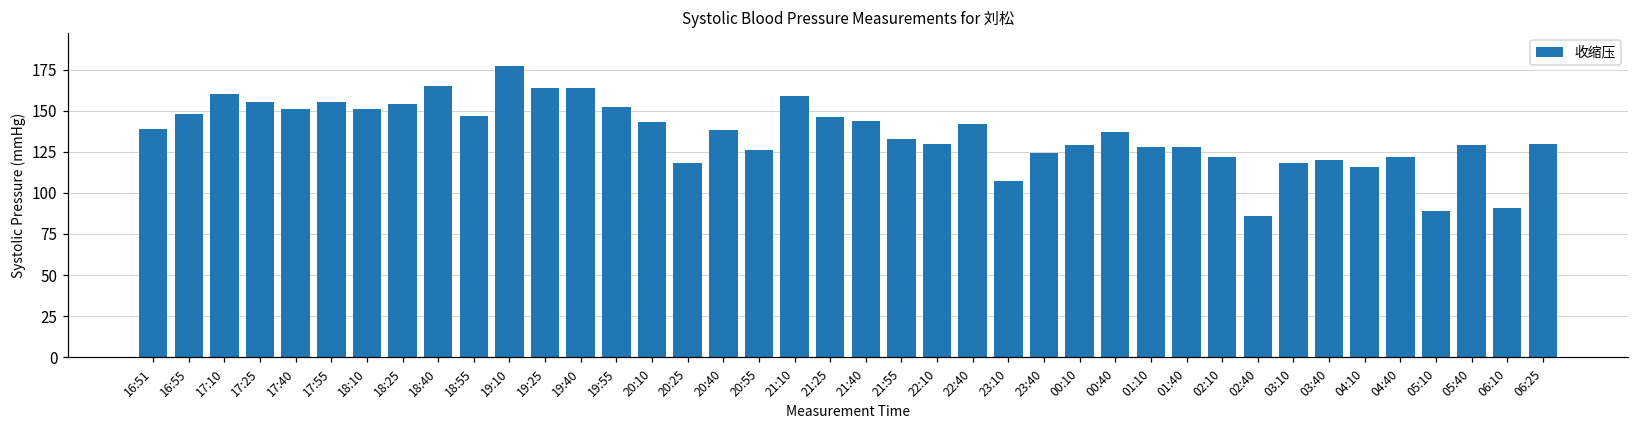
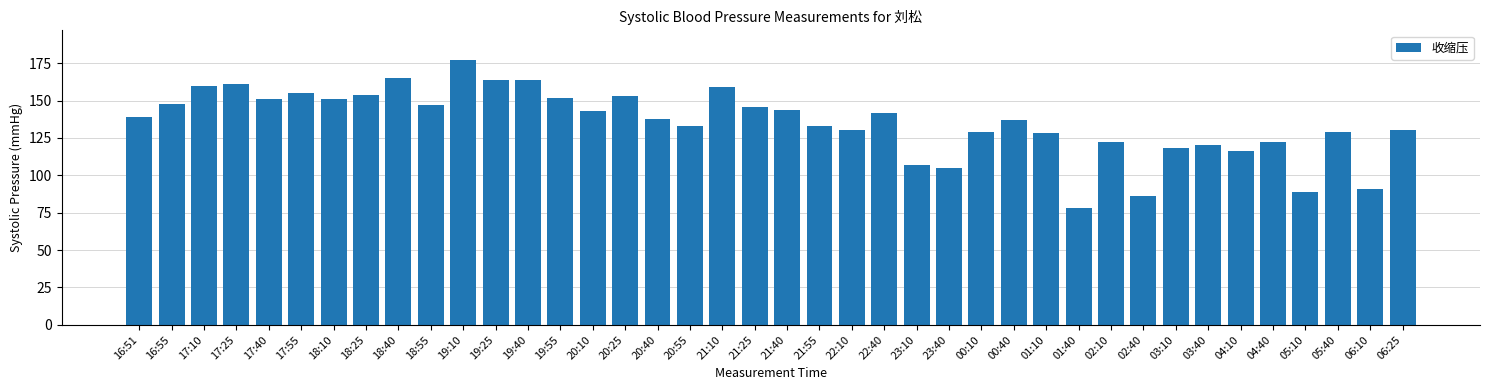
  {
    "16:51": 139,
    "16:55": 148,
    "17:10": 160,
-   "17:25": 155,
+   "17:25": 161,
    "17:40": 151,
    "17:55": 155,
    "18:10": 151,
    "18:25": 154,
    "18:40": 165,
    "18:55": 147,
    "19:10": 177,
    "19:25": 164,
    "19:40": 164,
    "19:55": 152,
    "20:10": 143,
-   "20:25": 118,
+   "20:25": 153,
    "20:40": 138,
-   "20:55": 126,
+   "20:55": 133,
    "21:10": 159,
    "21:25": 146,
    "21:40": 144,
    "21:55": 133,
    "22:10": 130,
    "22:40": 142,
    "23:10": 107,
-   "23:40": 124,
+   "23:40": 105,
    "00:10": 129,
    "00:40": 137,
    "01:10": 128,
-   "01:40": 128,
+   "01:40": 78,
    "02:10": 122,
    "02:40": 86,
    "03:10": 118,
    "03:40": 120,
    "04:10": 116,
    "04:40": 122,
    "05:10": 89,
    "05:40": 129,
    "06:10": 91,
    "06:25": 130
  }
